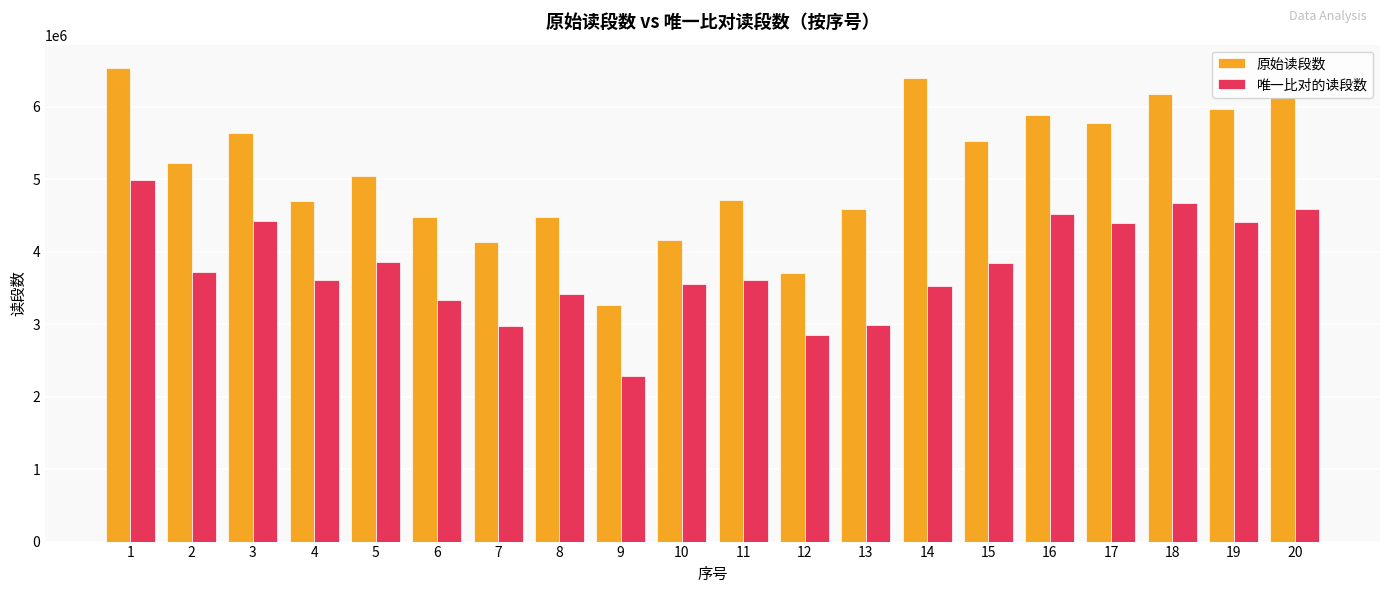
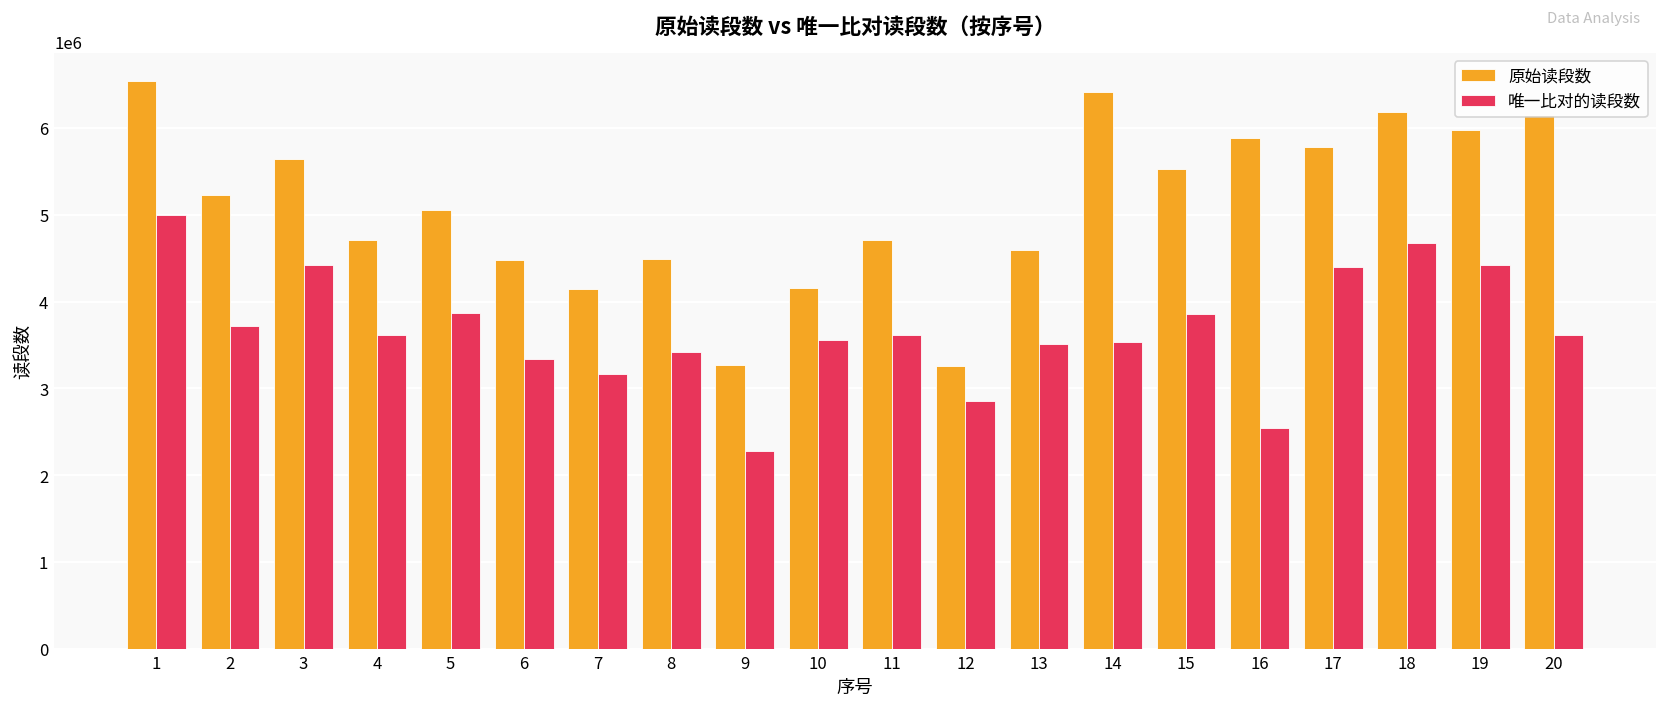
  {
    "原始读段数": {
      "1": 6500000,
      "2": 5200000,
      "3": 5600000,
      "4": 4700000,
      "5": 5000000,
      "6": 4500000,
      "7": 4100000,
      "8": 4500000,
      "9": 3300000,
      "10": 4200000,
      "11": 4700000,
-     "12": 3700000,
+     "12": 3300000,
      "13": 4600000,
      "14": 6400000,
      "15": 5500000,
      "16": 5900000,
      "17": 5800000,
      "18": 6200000,
      "19": 6000000
    },
    "唯一比对的读段数": {
      "1": 5000000,
      "2": 3700000,
      "3": 4400000,
      "4": 3600000,
      "5": 3900000,
      "6": 3300000,
-     "7": 3000000,
+     "7": 3200000,
      "8": 3400000,
      "9": 2300000,
      "10": 3600000,
      "11": 3600000,
      "12": 2900000,
-     "13": 3000000,
+     "13": 3500000,
      "14": 3500000,
      "15": 3900000,
-     "16": 4500000,
+     "16": 2600000,
      "17": 4400000,
      "18": 4700000,
      "19": 4400000,
-     "20": 4600000
+     "20": 3600000
    }
  }
